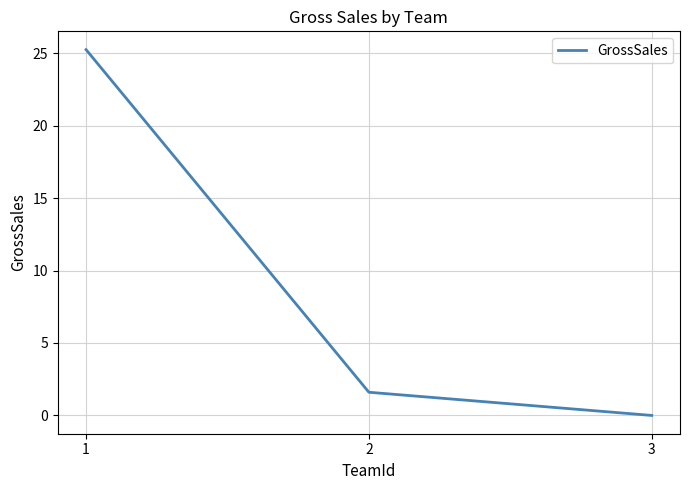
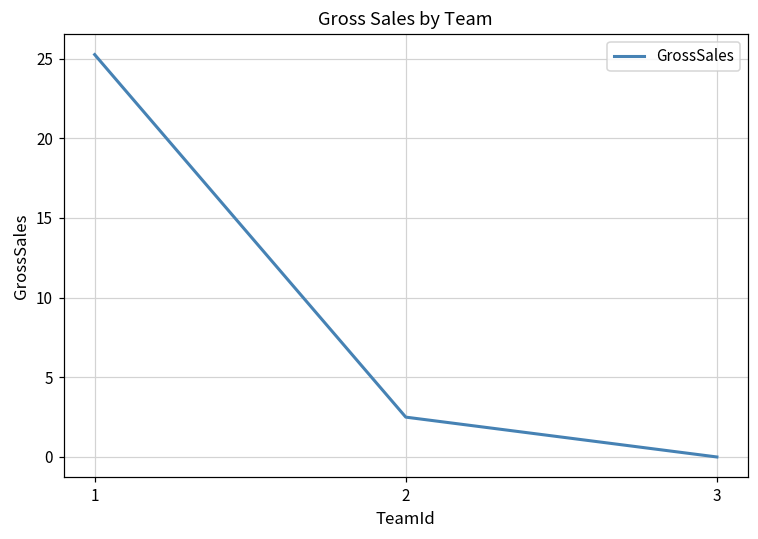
  {
    "1": 25.3,
-   "2": 1.6,
+   "2": 2.5,
    "3": 0.0
  }
